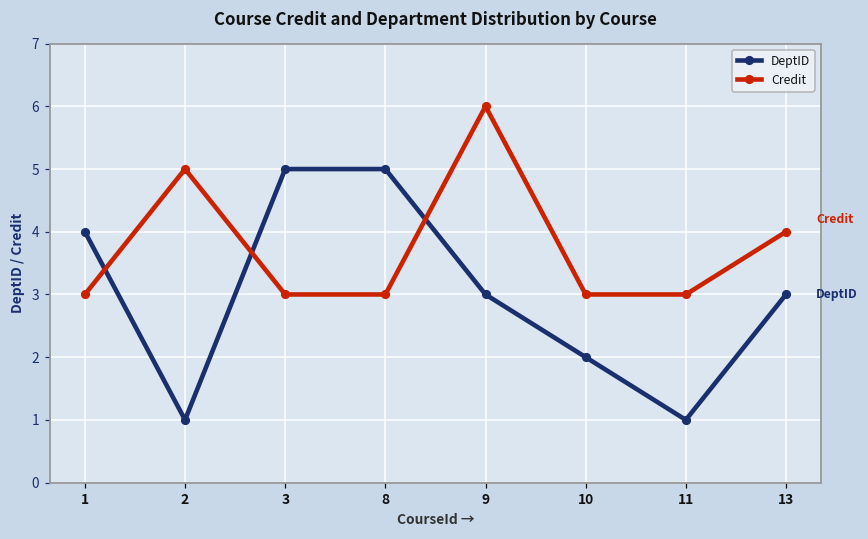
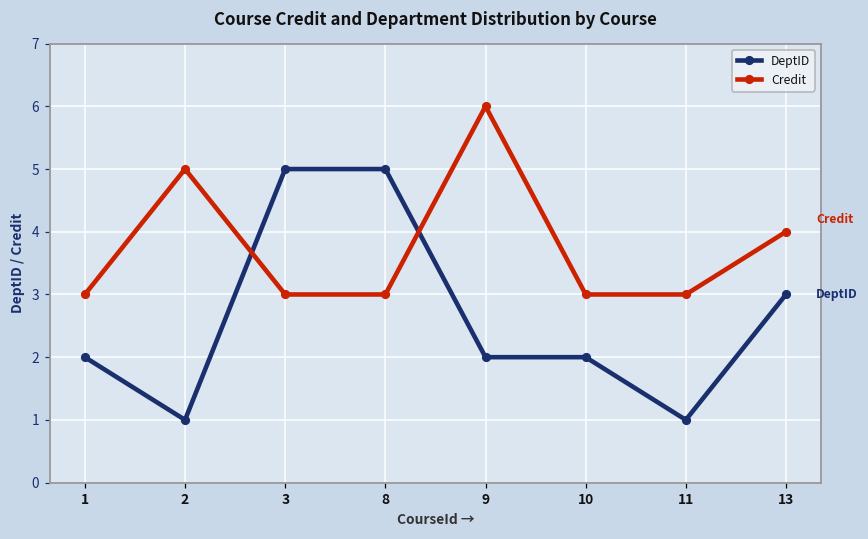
  {
    "DeptID": {
-     "1": 4,
+     "1": 2,
      "2": 1,
      "3": 5,
      "8": 5,
-     "9": 3,
+     "9": 2,
      "10": 2,
      "11": 1,
      "13": 3
    },
    "Credit": {
      "1": 3,
      "2": 5,
      "3": 3,
      "8": 3,
      "9": 6,
      "10": 3,
      "11": 3,
      "13": 4
    }
  }
